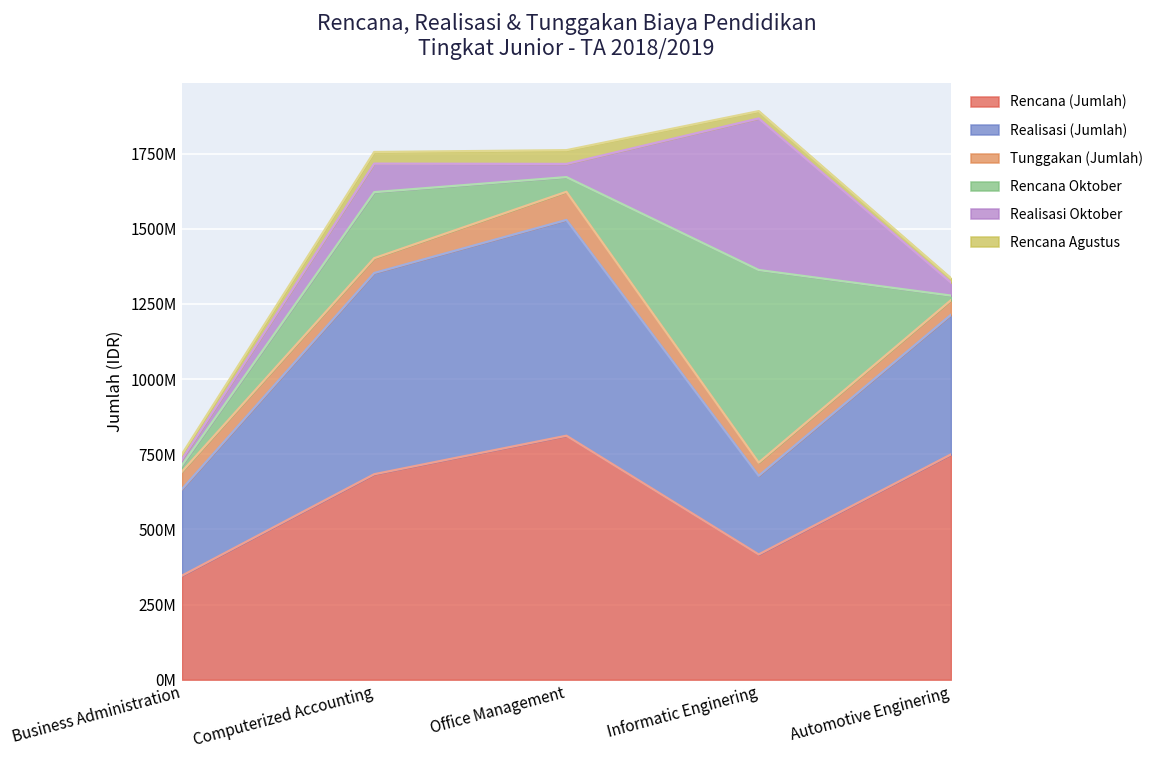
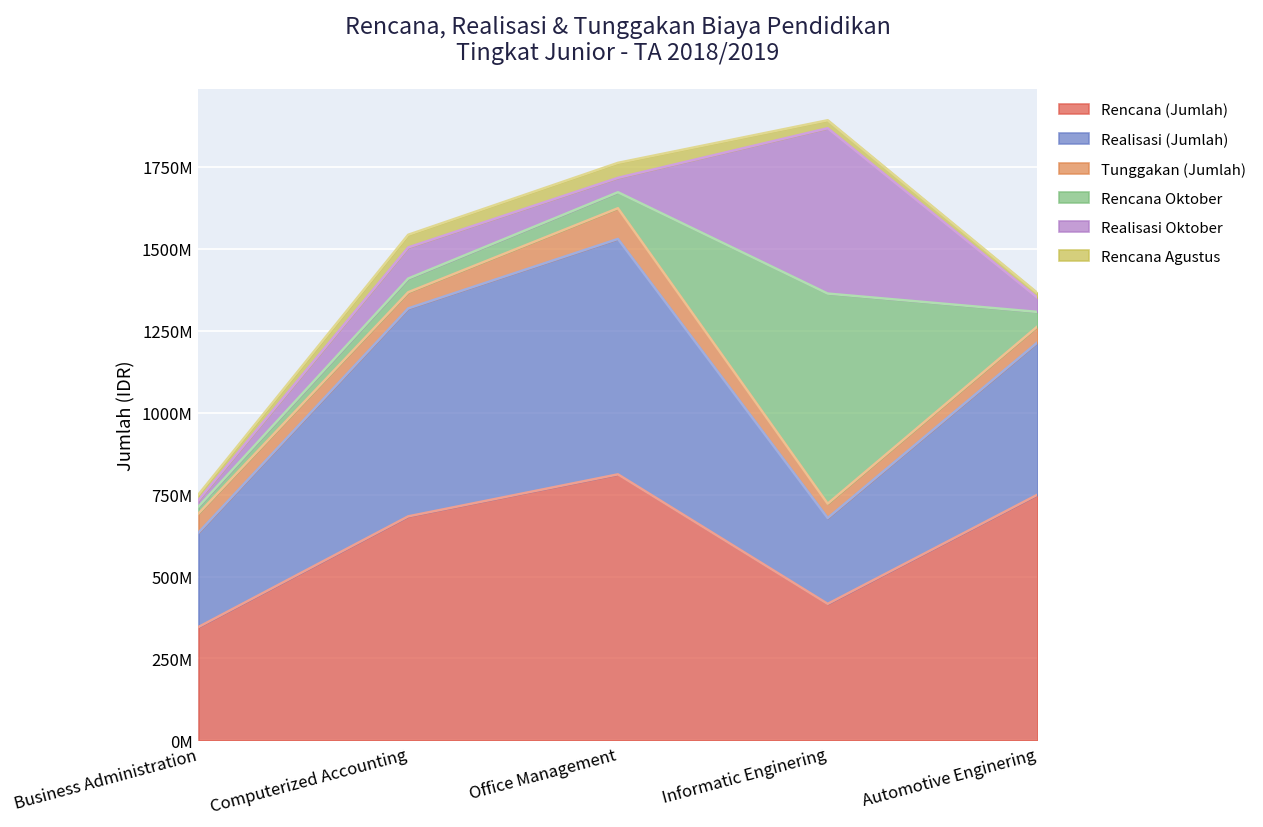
  {
    "Realisasi (Jumlah)": {
      "Business Administration": 290000000,
-     "Computerized Accounting": 670000000,
+     "Computerized Accounting": 630000000,
      "Office Management": 720000000,
      "Informatic Enginering": 260000000,
      "Automotive Enginering": 460000000
    },
    "Rencana Oktober": {
      "Business Administration": 20000000,
-     "Computerized Accounting": 220000000,
+     "Computerized Accounting": 40000000,
      "Office Management": 50000000,
      "Informatic Enginering": 640000000,
-     "Automotive Enginering": 20000000
+     "Automotive Enginering": 40000000
    },
    "Realisasi Oktober": {
      "Business Administration": 20000000,
      "Computerized Accounting": 90000000,
      "Office Management": 40000000,
      "Informatic Enginering": 500000000,
      "Automotive Enginering": 40000000
    },
    "Rencana Agustus": {
      "Business Administration": 20000000,
      "Computerized Accounting": 40000000,
      "Office Management": 50000000,
      "Informatic Enginering": 20000000,
      "Automotive Enginering": 10000000
    }
  }
